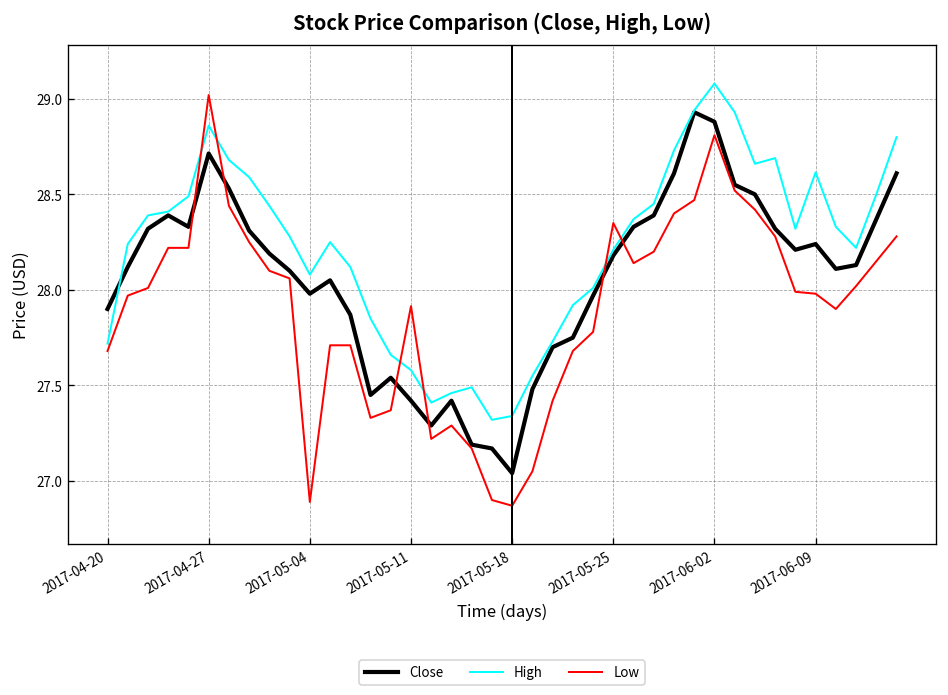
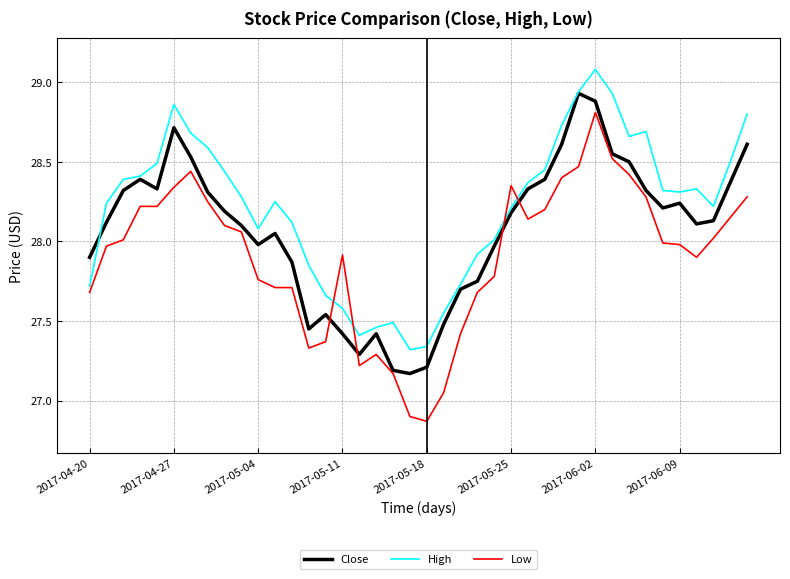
  {
    "Close": {
      "2017-04-20": 27.90,
      "2017-04-27": 28.71,
      "2017-05-04": 27.98,
      "2017-05-11": 27.42,
-     "2017-05-18": 27.04,
+     "2017-05-18": 27.21,
      "2017-05-25": 28.18,
      "2017-06-02": 28.88,
      "2017-06-09": 28.24
    },
    "High": {
      "2017-04-20": 27.72,
      "2017-04-27": 28.86,
      "2017-05-04": 28.08,
      "2017-05-11": 27.58,
      "2017-05-18": 27.34,
      "2017-05-25": 28.21,
      "2017-06-02": 29.08,
-     "2017-06-09": 28.62
+     "2017-06-09": 28.31
    },
    "Low": {
      "2017-04-20": 27.68,
-     "2017-04-27": 29.02,
-     "2017-05-04": 26.89,
+     "2017-04-27": 28.34,
+     "2017-05-04": 27.76,
      "2017-05-11": 27.91,
      "2017-05-18": 26.87,
      "2017-05-25": 28.35,
      "2017-06-02": 28.81,
      "2017-06-09": 27.98
    }
  }
